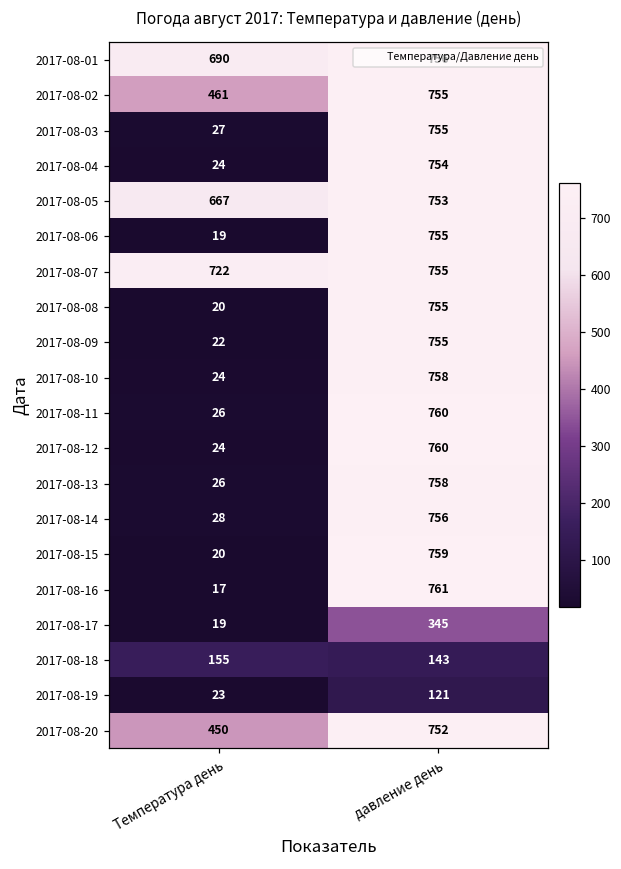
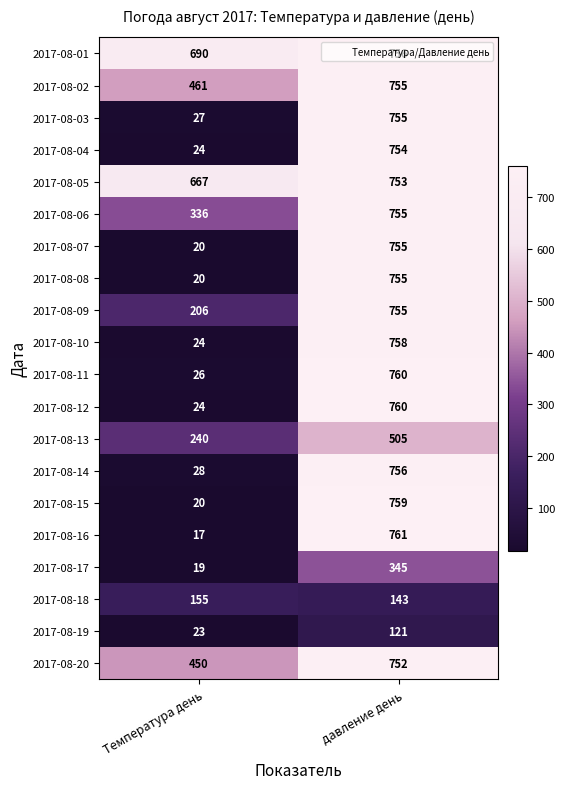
  {
    "2017-08-01": {
      "Температура день": 690
    },
    "2017-08-02": {
      "Температура день": 461,
      "давление день": 755
    },
    "2017-08-03": {
      "Температура день": 27,
      "давление день": 755
    },
    "2017-08-04": {
      "Температура день": 24,
      "давление день": 754
    },
    "2017-08-05": {
      "Температура день": 667,
      "давление день": 753
    },
    "2017-08-06": {
-     "Температура день": 19,
+     "Температура день": 336,
      "давление день": 755
    },
    "2017-08-07": {
-     "Температура день": 722,
+     "Температура день": 20,
      "давление день": 755
    },
    "2017-08-08": {
      "Температура день": 20,
      "давление день": 755
    },
    "2017-08-09": {
-     "Температура день": 22,
+     "Температура день": 206,
      "давление день": 755
    },
    "2017-08-10": {
      "Температура день": 24,
      "давление день": 758
    },
    "2017-08-11": {
      "Температура день": 26,
      "давление день": 760
    },
    "2017-08-12": {
      "Температура день": 24,
      "давление день": 760
    },
    "2017-08-13": {
-     "Температура день": 26,
-     "давление день": 758
+     "Температура день": 240,
+     "давление день": 505
    },
    "2017-08-14": {
      "Температура день": 28,
      "давление день": 756
    },
    "2017-08-15": {
      "Температура день": 20,
      "давление день": 759
    },
    "2017-08-16": {
      "Температура день": 17,
      "давление день": 761
    },
    "2017-08-17": {
      "Температура день": 19,
      "давление день": 345
    },
    "2017-08-18": {
      "Температура день": 155,
      "давление день": 143
    },
    "2017-08-19": {
      "Температура день": 23,
      "давление день": 121
    },
    "2017-08-20": {
      "Температура день": 450,
      "давление день": 752
    }
  }
